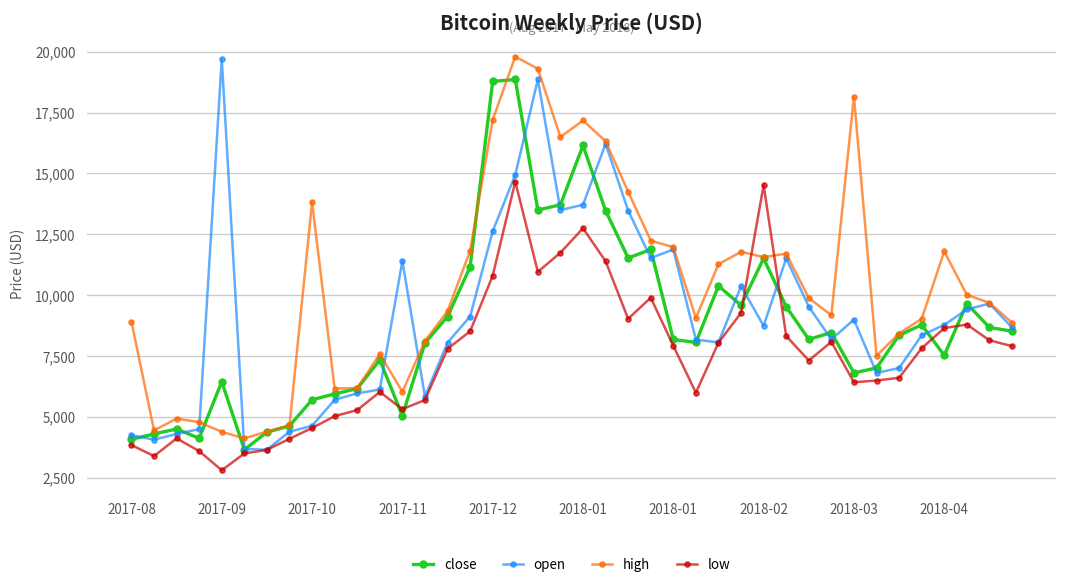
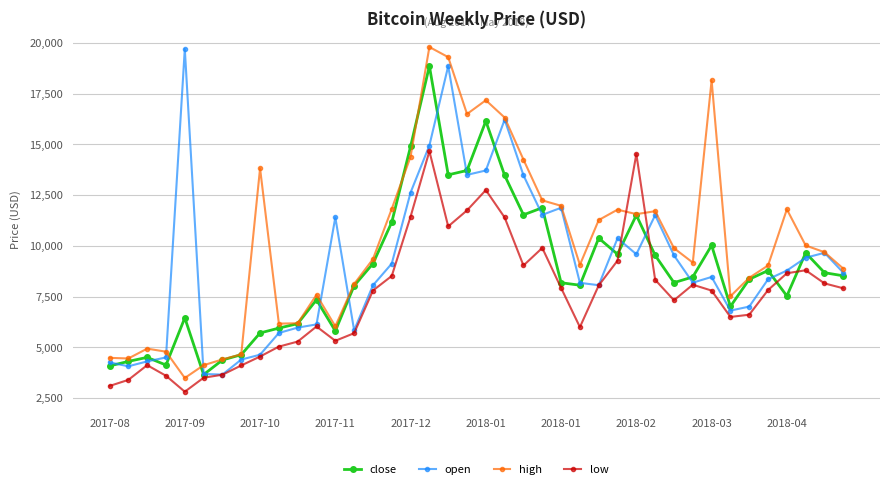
  {
    "close": {
      "2017-08": "4,100",
      "2017-09": "6,500",
      "2017-10": "5,700",
-     "2017-11": "5,100",
-     "2017-12": "18,800",
-     "2018-03": "6,800",
+     "2017-11": "5,800",
+     "2017-12": "14,900",
+     "2018-03": "10,000",
      "2018-04": "7,500"
    },
    "open": {
      "2017-08": "4,300",
      "2017-09": "19,700",
      "2017-11": "11,400",
      "2017-12": "12,600",
-     "2018-02": "8,700",
-     "2018-03": "9,000",
+     "2018-02": "9,600",
+     "2018-03": "8,500",
      "2018-04": "8,800"
    },
    "high": {
-     "2017-08": "8,900",
-     "2017-09": "4,400",
+     "2017-08": "4,500",
+     "2017-09": "3,500",
      "2017-10": "13,800",
      "2017-11": "6,000",
-     "2017-12": "17,200",
+     "2017-12": "14,400",
      "2018-03": "18,200",
      "2018-04": "11,800"
    },
    "low": {
-     "2017-08": "3,900",
+     "2017-08": "3,100",
      "2017-09": "2,800",
      "2017-11": "5,300",
-     "2017-12": "10,800",
+     "2017-12": "11,400",
      "2018-02": "14,500",
-     "2018-03": "6,400",
+     "2018-03": "7,800",
      "2018-04": "8,700"
    }
  }
